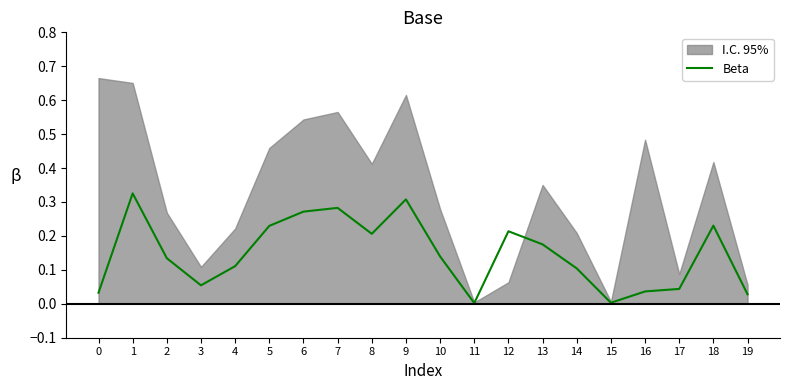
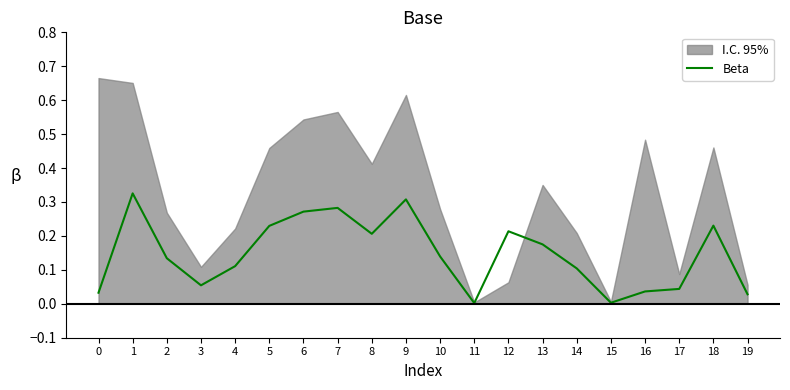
  {
    "Beta": {
      "0": 0.03,
      "1": 0.33,
      "2": 0.13,
      "3": 0.05,
      "4": 0.11,
      "5": 0.23,
      "6": 0.27,
      "7": 0.28,
      "8": 0.21,
      "9": 0.31,
      "10": 0.14,
      "12": 0.21,
      "13": 0.18,
      "14": 0.10,
      "16": 0.04,
      "17": 0.04,
      "18": 0.23,
      "19": 0.03
    },
    "I.C. 95%": {
      "0": 0.67,
      "1": 0.65,
      "2": 0.27,
      "3": 0.11,
      "4": 0.22,
      "5": 0.46,
      "6": 0.54,
      "7": 0.57,
      "8": 0.41,
      "9": 0.62,
      "10": 0.28,
      "12": 0.06,
      "13": 0.35,
      "14": 0.21,
      "16": 0.48,
      "17": 0.09,
-     "18": 0.42,
+     "18": 0.46,
      "19": 0.06
    }
  }
